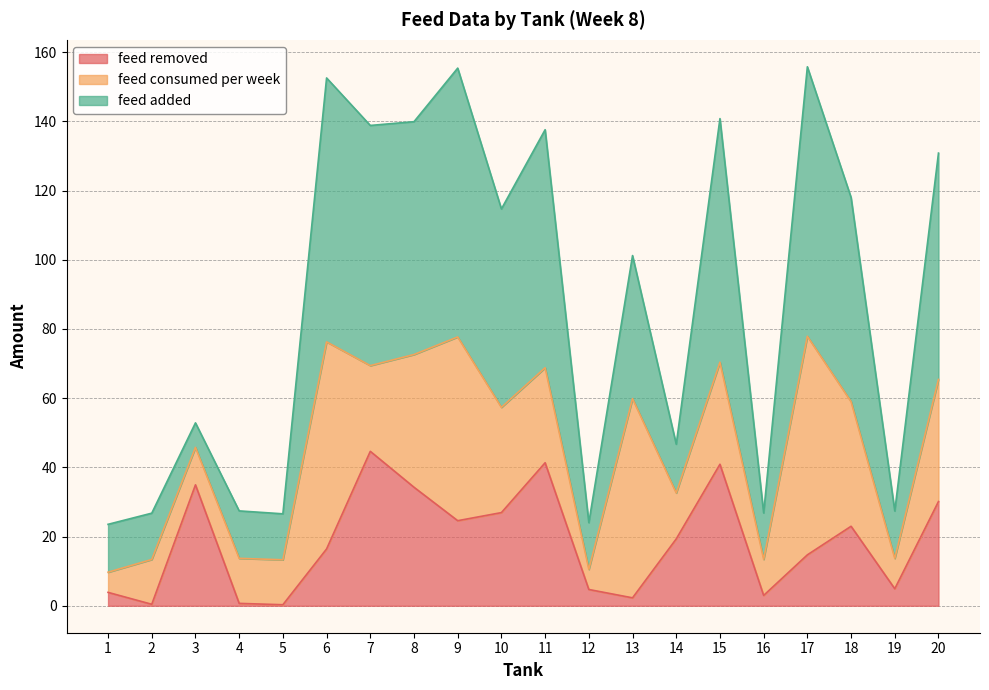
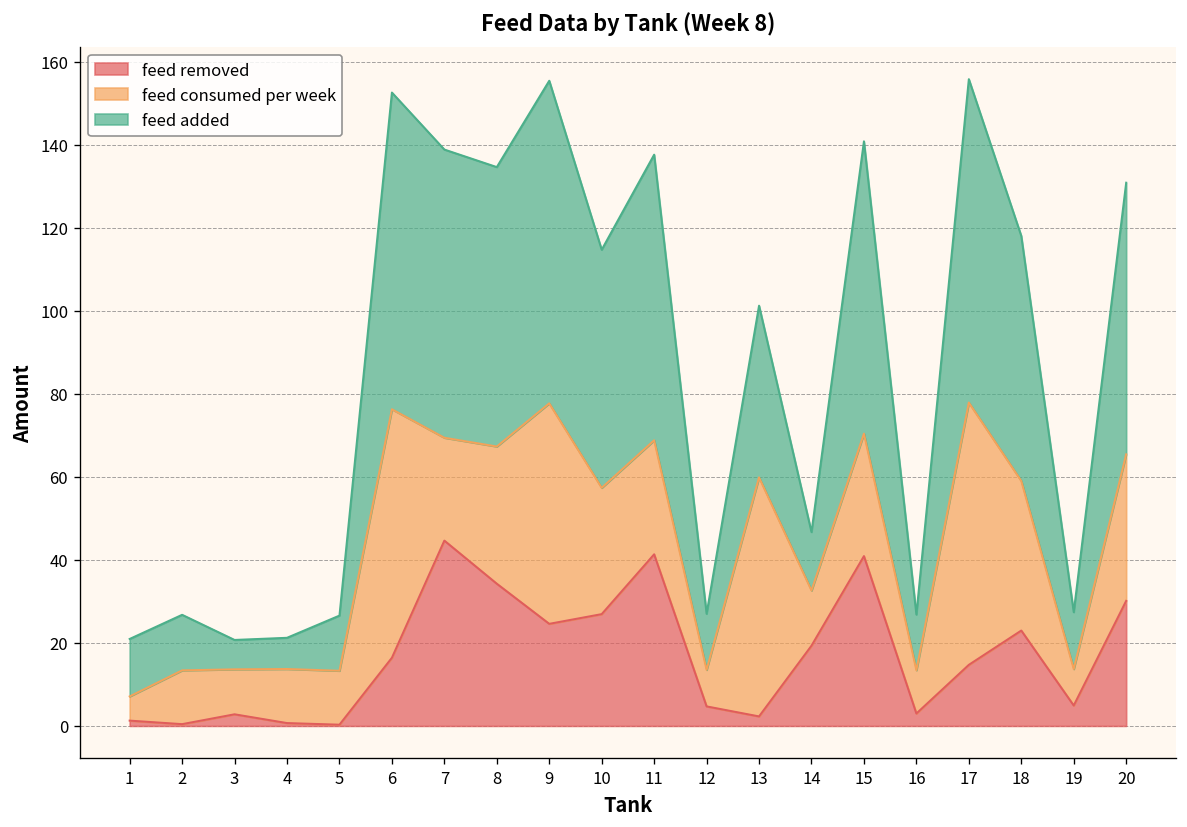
  {
    "feed removed": {
-     "1": 4,
+     "1": 1,
      "2": 0,
-     "3": 35,
+     "3": 3,
      "4": 1,
      "5": 0,
      "6": 16,
      "7": 45,
      "8": 34,
      "9": 25,
      "10": 27,
      "11": 41,
      "12": 5,
      "13": 2,
      "14": 19,
      "15": 41,
      "16": 3,
      "17": 15,
      "18": 23,
      "19": 5,
      "20": 30
    },
    "feed consumed per week": {
      "1": 6,
      "2": 13,
      "3": 11,
      "4": 13,
      "5": 13,
      "6": 60,
      "7": 25,
-     "8": 38,
+     "8": 33,
      "9": 53,
      "10": 30,
      "11": 27,
-     "12": 6,
+     "12": 9,
      "13": 58,
      "14": 13,
      "15": 29,
      "16": 10,
      "17": 63,
      "18": 36,
      "19": 9,
      "20": 35
    },
    "feed added": {
      "1": 14,
      "2": 13,
      "3": 7,
-     "4": 14,
+     "4": 8,
      "5": 13,
      "6": 76,
      "7": 69,
      "8": 67,
      "9": 78,
      "10": 57,
      "11": 69,
      "12": 14,
      "13": 41,
      "14": 14,
      "15": 70,
      "16": 13,
      "17": 78,
      "18": 59,
      "19": 14,
      "20": 65
    }
  }
